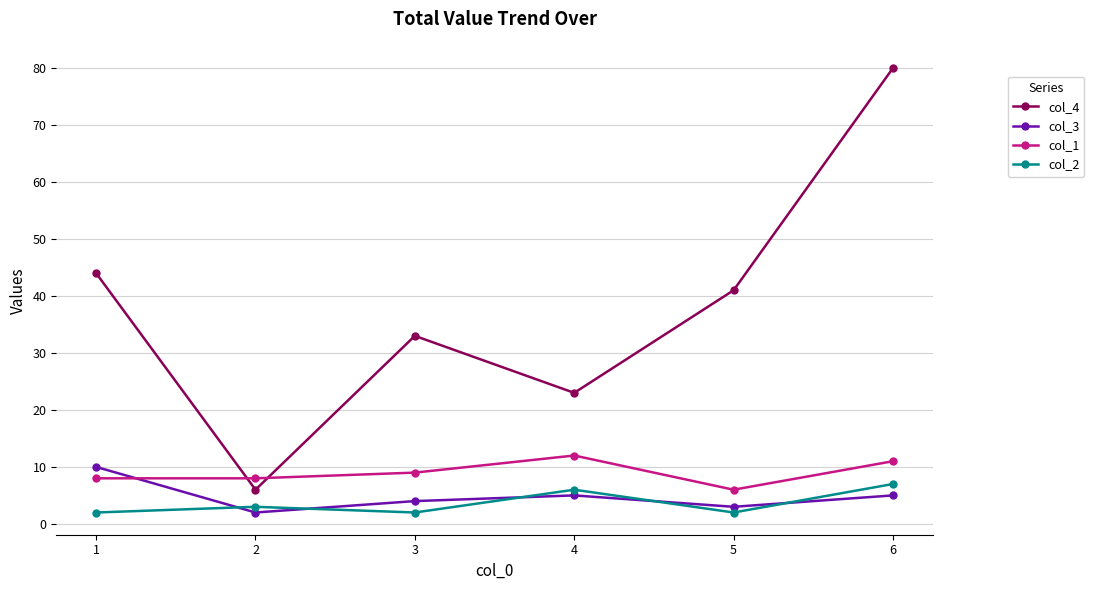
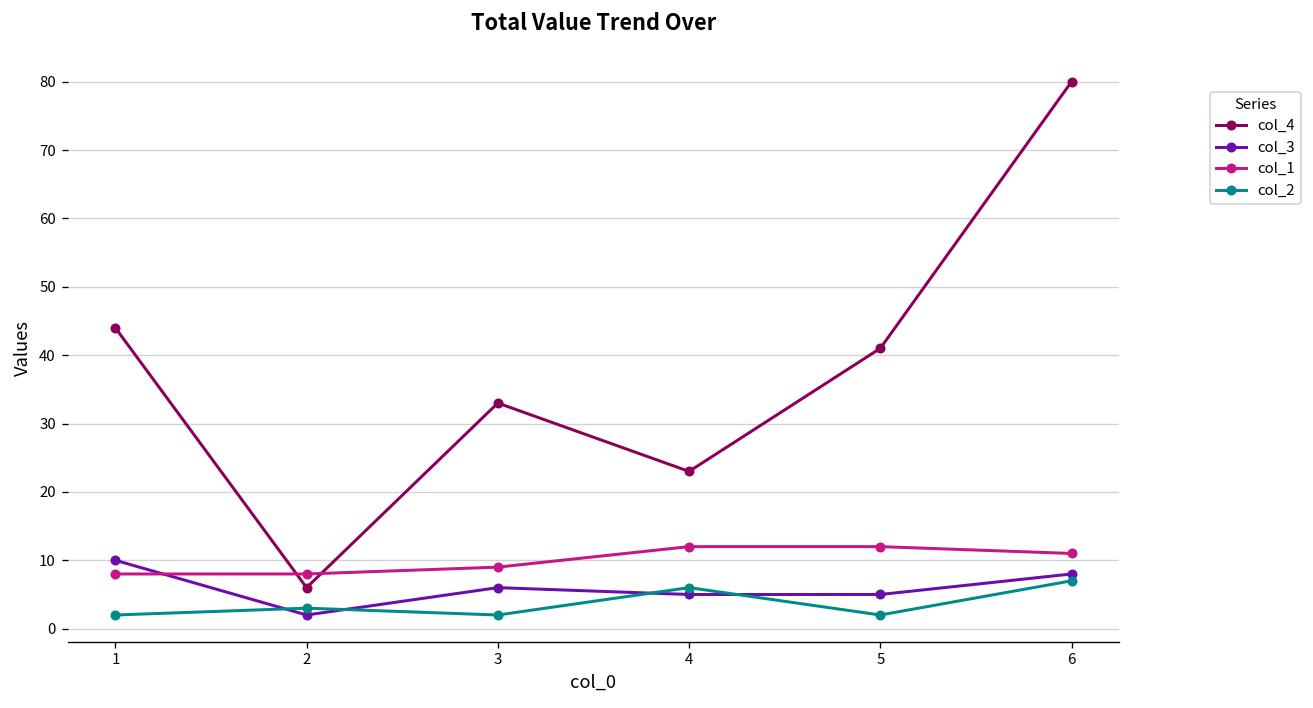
  {
    "col_4": {
      "1": 44,
      "2": 6,
      "3": 33,
      "4": 23,
      "5": 41,
      "6": 80
    },
    "col_3": {
      "1": 10,
      "2": 2,
-     "3": 4,
+     "3": 6,
      "4": 5,
-     "5": 3,
-     "6": 5
+     "5": 5,
+     "6": 8
    },
    "col_1": {
      "1": 8,
      "2": 8,
      "3": 9,
      "4": 12,
-     "5": 6,
+     "5": 12,
      "6": 11
    },
    "col_2": {
      "1": 2,
      "2": 3,
      "3": 2,
      "4": 6,
      "5": 2,
      "6": 7
    }
  }
